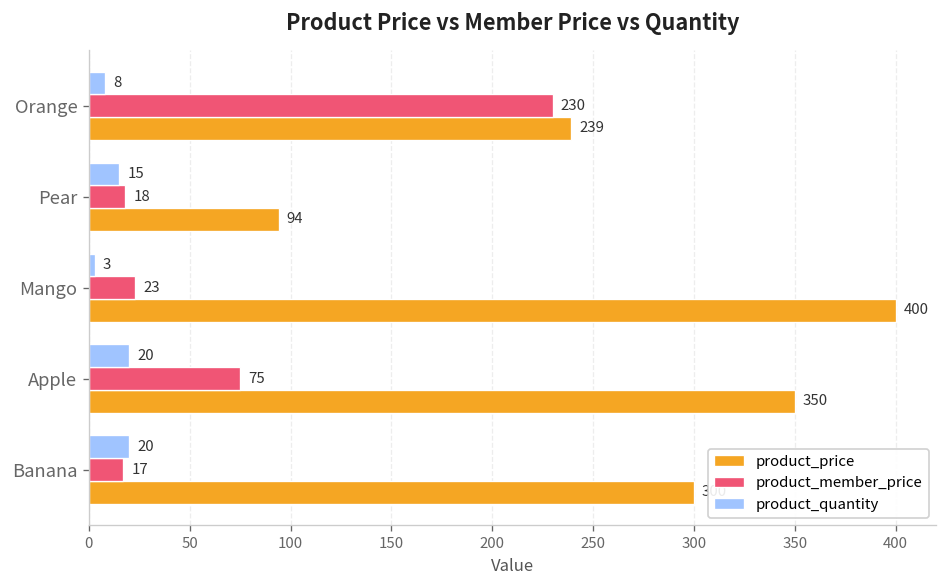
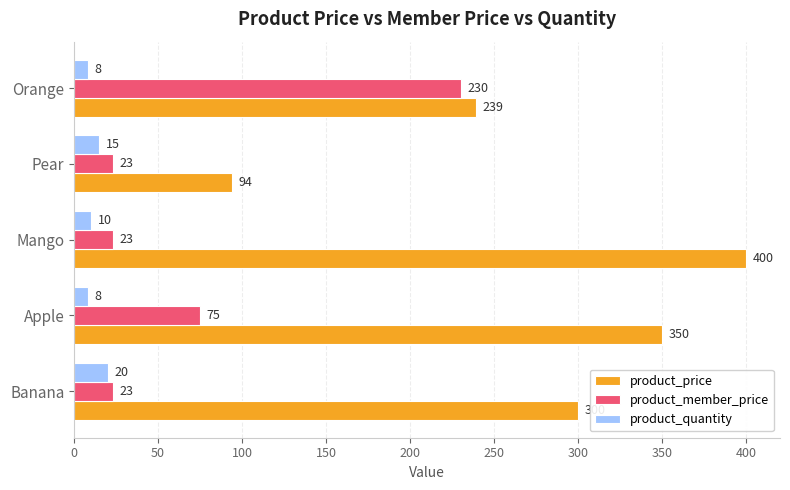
  {
    "product_price": {
      "Orange": 239,
      "Pear": 94,
      "Mango": 400,
      "Apple": 350
    },
    "product_member_price": {
      "Orange": 230,
-     "Pear": 18,
+     "Pear": 23,
      "Mango": 23,
      "Apple": 75,
-     "Banana": 17
+     "Banana": 23
    },
    "product_quantity": {
      "Orange": 8,
      "Pear": 15,
-     "Mango": 3,
-     "Apple": 20,
+     "Mango": 10,
+     "Apple": 8,
      "Banana": 20
    }
  }
